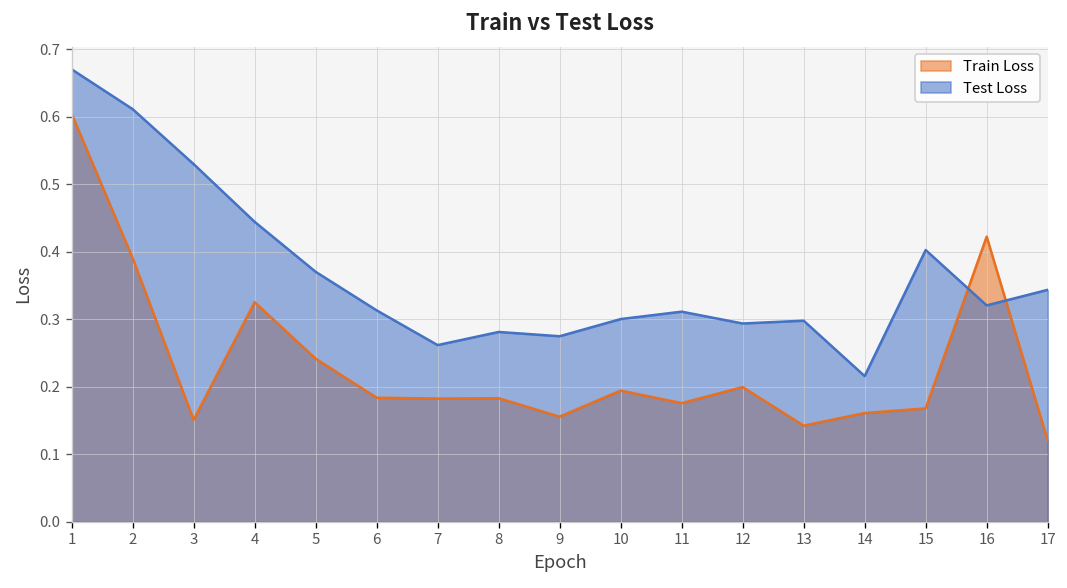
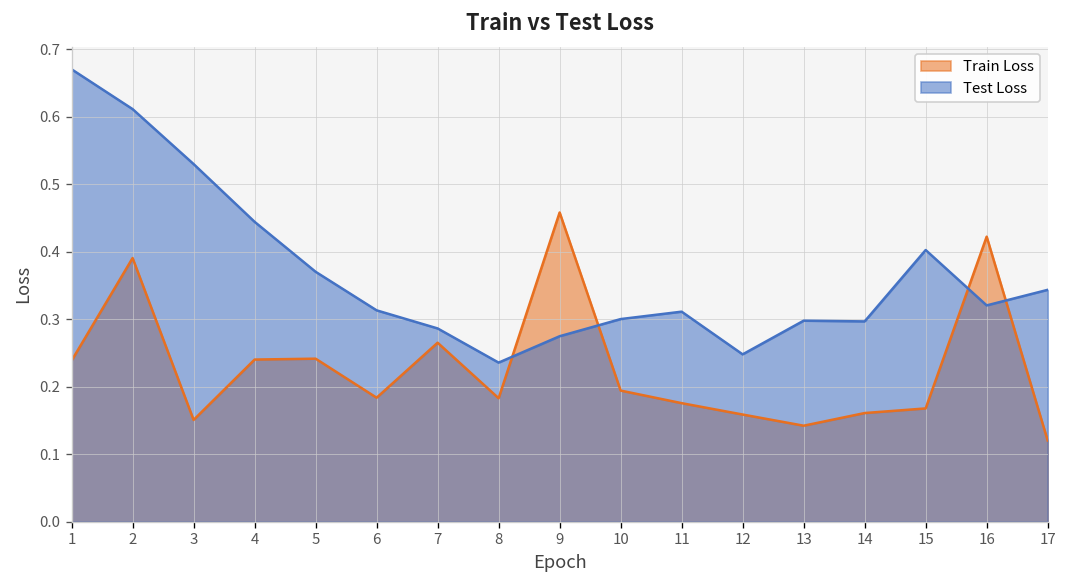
  {
    "Train Loss": {
-     "1": 0.60,
+     "1": 0.24,
      "2": 0.39,
      "3": 0.15,
-     "4": 0.33,
+     "4": 0.24,
      "5": 0.24,
      "6": 0.18,
-     "7": 0.18,
+     "7": 0.27,
      "8": 0.18,
-     "9": 0.16,
+     "9": 0.46,
      "10": 0.19,
      "11": 0.18,
-     "12": 0.20,
+     "12": 0.16,
      "13": 0.14,
      "14": 0.16,
      "15": 0.17,
      "16": 0.42,
      "17": 0.12
    },
    "Test Loss": {
      "1": 0.67,
      "2": 0.61,
      "3": 0.53,
      "4": 0.44,
      "5": 0.37,
      "6": 0.31,
-     "7": 0.26,
-     "8": 0.28,
+     "7": 0.29,
+     "8": 0.24,
      "9": 0.27,
      "10": 0.30,
      "11": 0.31,
-     "12": 0.29,
+     "12": 0.25,
      "13": 0.30,
-     "14": 0.22,
+     "14": 0.30,
      "15": 0.40,
      "16": 0.32,
      "17": 0.34
    }
  }
